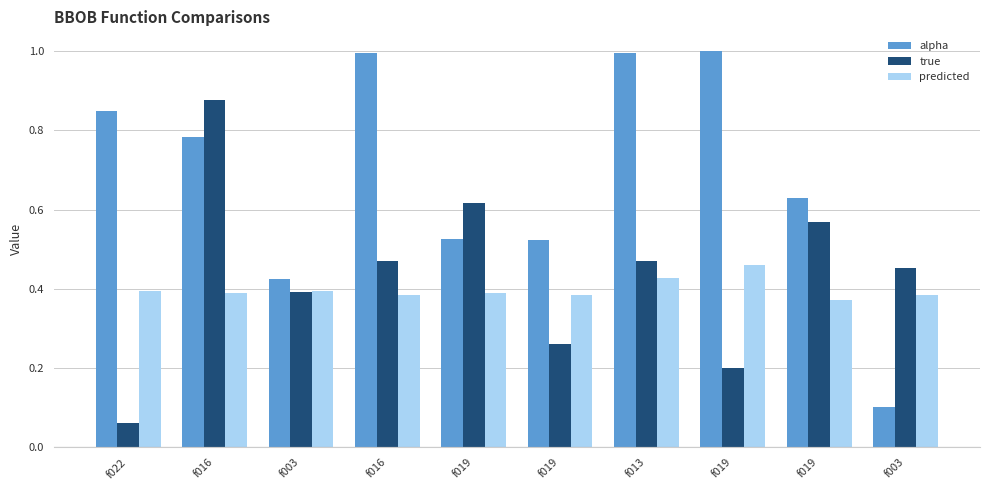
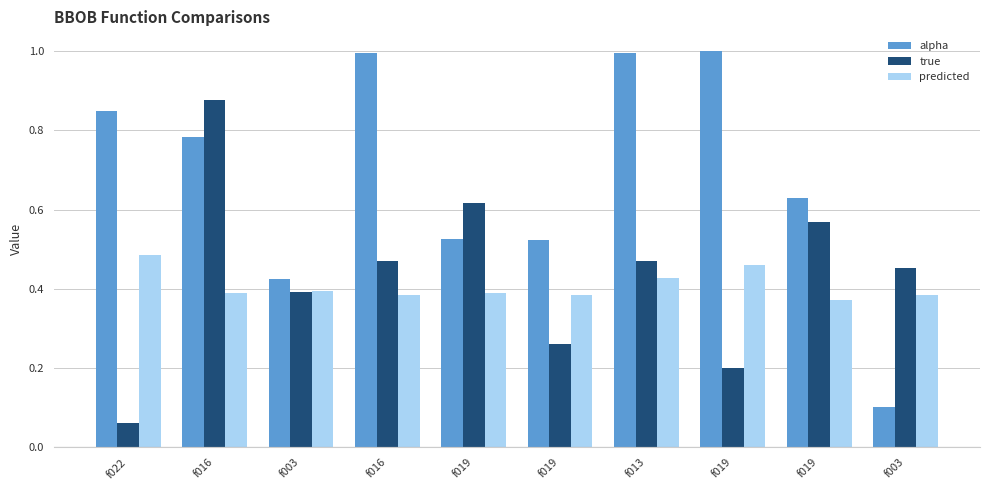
  {
    "alpha": {
      "f022": 0.85,
      "f013": 0.99
    },
    "true": {
      "f022": 0.06,
      "f013": 0.47
    },
    "predicted": {
-     "f022": 0.39,
+     "f022": 0.48,
      "f013": 0.43
    }
  }
